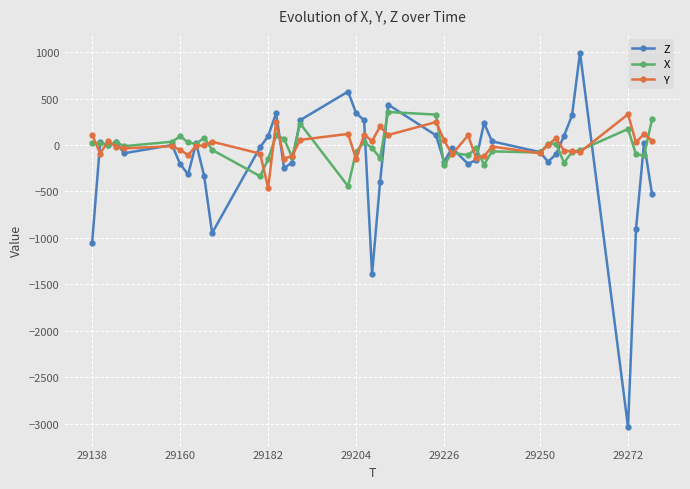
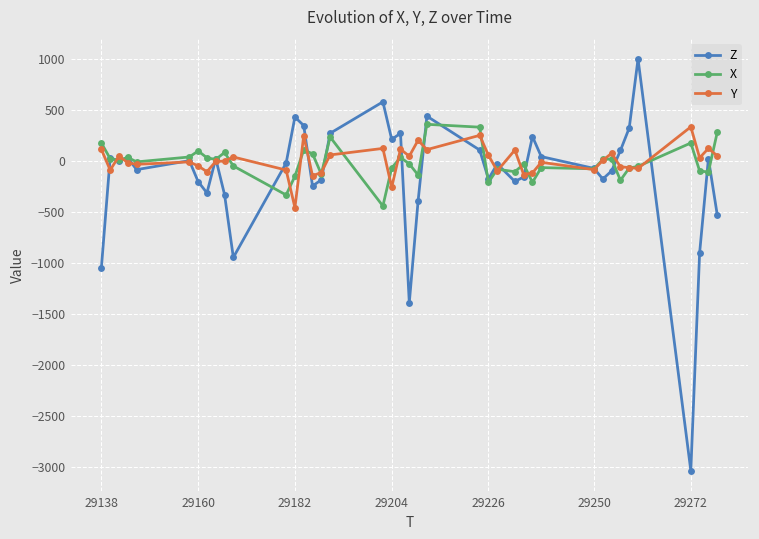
  {
    "Z": {
      "29138": -1100,
      "29160": -200,
-     "29182": 100,
-     "29204": 300,
+     "29182": 400,
+     "29204": 200,
      "29226": -200,
      "29272": -3000
    },
    "X": {
-     "29138": 0,
+     "29138": 200,
      "29160": 100,
      "29182": -200,
      "29204": -100,
      "29226": -200,
      "29272": 200
    },
    "Y": {
      "29138": 100,
      "29160": -100,
      "29182": -500,
-     "29204": -200,
+     "29204": -300,
      "29226": 100,
      "29272": 300
    }
  }
